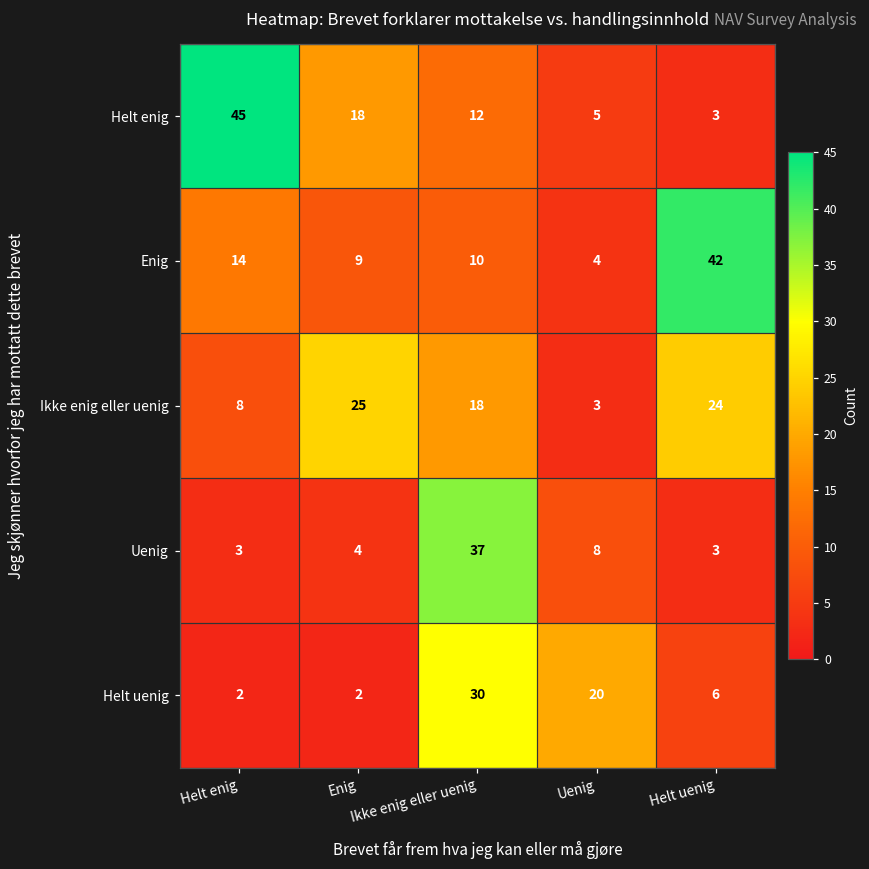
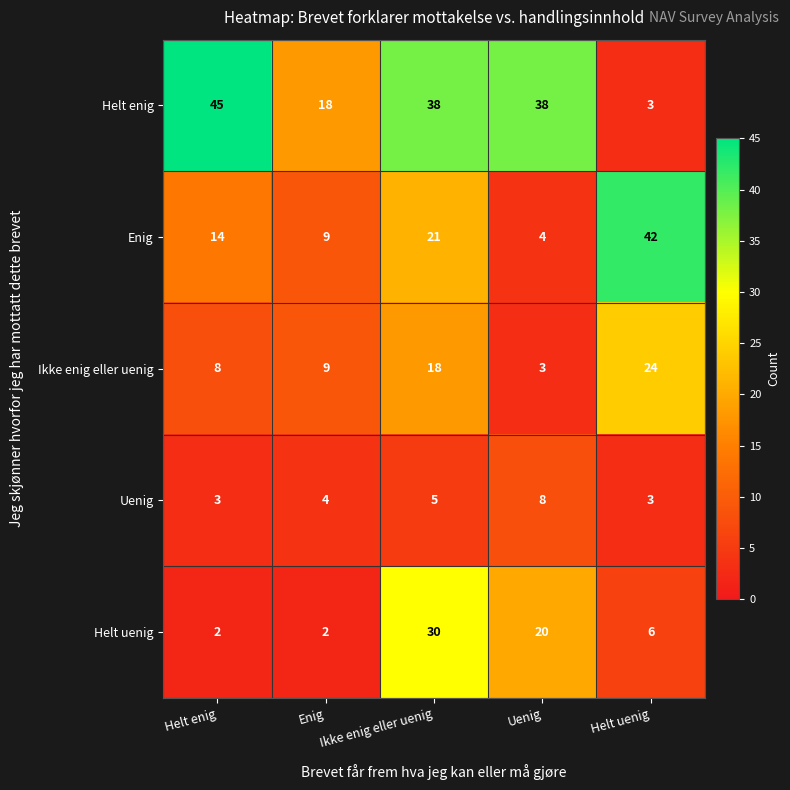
  {
    "Helt enig": {
      "Helt enig": 45,
      "Enig": 18,
-     "Ikke enig eller uenig": 12,
-     "Uenig": 5,
+     "Ikke enig eller uenig": 38,
+     "Uenig": 38,
      "Helt uenig": 3
    },
    "Enig": {
      "Helt enig": 14,
      "Enig": 9,
-     "Ikke enig eller uenig": 10,
+     "Ikke enig eller uenig": 21,
      "Uenig": 4,
      "Helt uenig": 42
    },
    "Ikke enig eller uenig": {
      "Helt enig": 8,
-     "Enig": 25,
+     "Enig": 9,
      "Ikke enig eller uenig": 18,
      "Uenig": 3,
      "Helt uenig": 24
    },
    "Uenig": {
      "Helt enig": 3,
      "Enig": 4,
-     "Ikke enig eller uenig": 37,
+     "Ikke enig eller uenig": 5,
      "Uenig": 8,
      "Helt uenig": 3
    },
    "Helt uenig": {
      "Helt enig": 2,
      "Enig": 2,
      "Ikke enig eller uenig": 30,
      "Uenig": 20,
      "Helt uenig": 6
    }
  }
